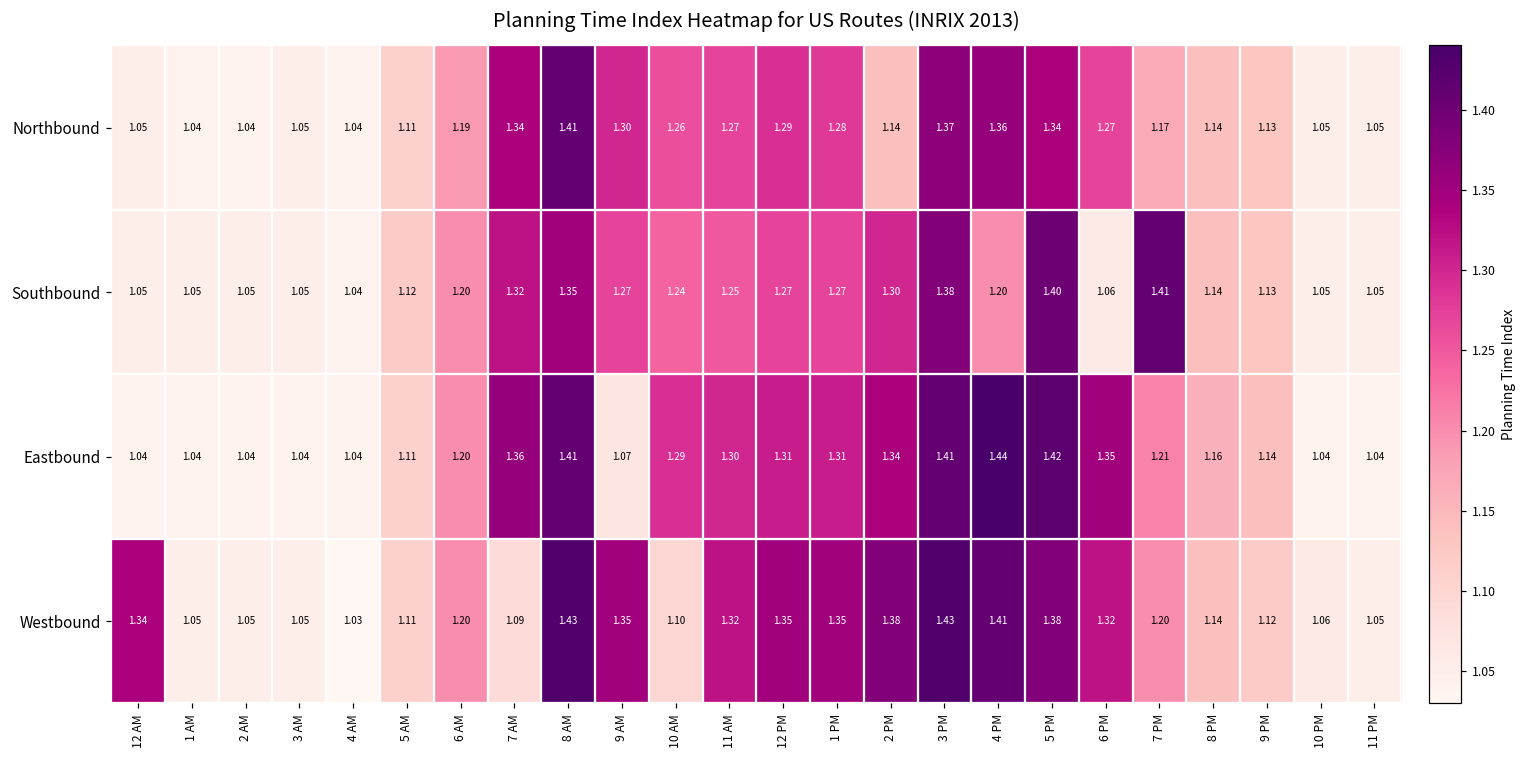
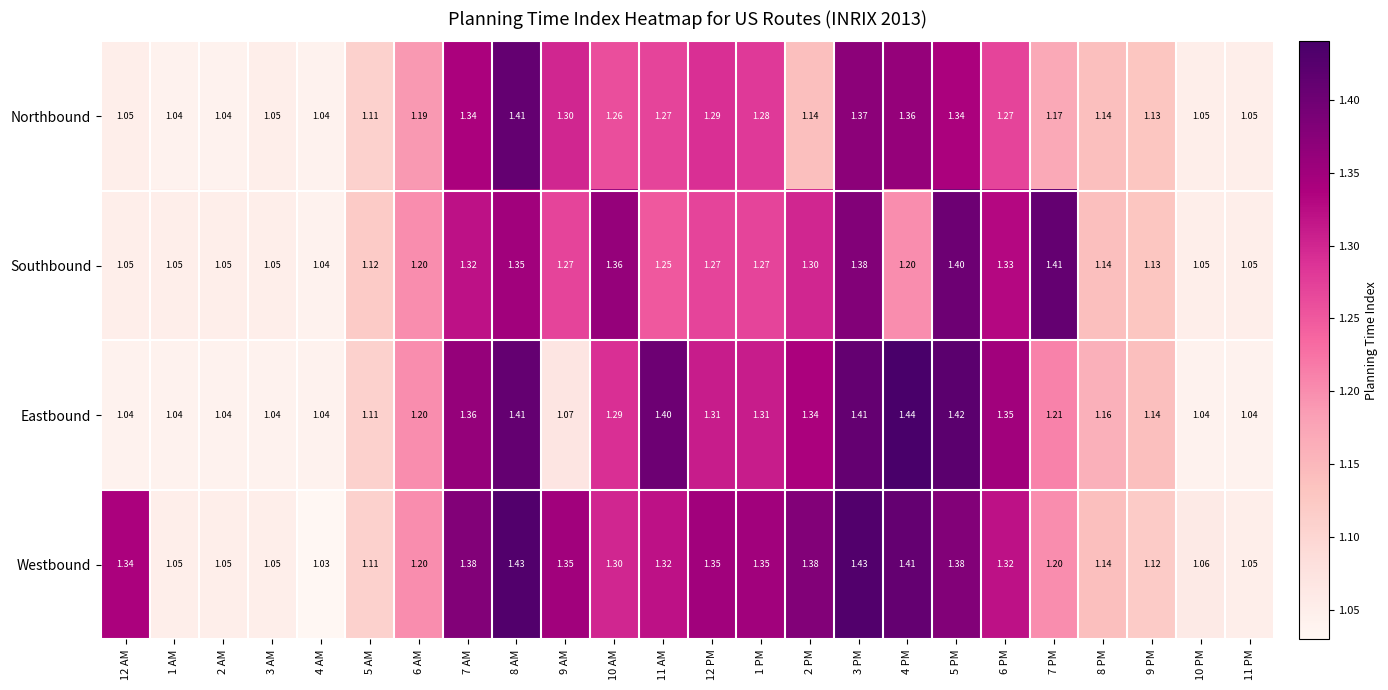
  {
    "Northbound": {
      "12 AM": 1.05,
      "1 AM": 1.04,
      "2 AM": 1.04,
      "3 AM": 1.05,
      "4 AM": 1.04,
      "5 AM": 1.11,
      "6 AM": 1.19,
      "7 AM": 1.34,
      "8 AM": 1.41,
      "9 AM": 1.30,
      "10 AM": 1.26,
      "11 AM": 1.27,
      "12 PM": 1.29,
      "1 PM": 1.28,
      "2 PM": 1.14,
      "3 PM": 1.37,
      "4 PM": 1.36,
      "5 PM": 1.34,
      "6 PM": 1.27,
      "7 PM": 1.17,
      "8 PM": 1.14,
      "9 PM": 1.13,
      "10 PM": 1.05,
      "11 PM": 1.05
    },
    "Southbound": {
      "12 AM": 1.05,
      "1 AM": 1.05,
      "2 AM": 1.05,
      "3 AM": 1.05,
      "4 AM": 1.04,
      "5 AM": 1.12,
      "6 AM": 1.20,
      "7 AM": 1.32,
      "8 AM": 1.35,
      "9 AM": 1.27,
-     "10 AM": 1.24,
+     "10 AM": 1.36,
      "11 AM": 1.25,
      "12 PM": 1.27,
      "1 PM": 1.27,
      "2 PM": 1.30,
      "3 PM": 1.38,
      "4 PM": 1.20,
      "5 PM": 1.40,
-     "6 PM": 1.06,
+     "6 PM": 1.33,
      "7 PM": 1.41,
      "8 PM": 1.14,
      "9 PM": 1.13,
      "10 PM": 1.05,
      "11 PM": 1.05
    },
    "Eastbound": {
      "12 AM": 1.04,
      "1 AM": 1.04,
      "2 AM": 1.04,
      "3 AM": 1.04,
      "4 AM": 1.04,
      "5 AM": 1.11,
      "6 AM": 1.20,
      "7 AM": 1.36,
      "8 AM": 1.41,
      "9 AM": 1.07,
      "10 AM": 1.29,
-     "11 AM": 1.30,
+     "11 AM": 1.40,
      "12 PM": 1.31,
      "1 PM": 1.31,
      "2 PM": 1.34,
      "3 PM": 1.41,
      "4 PM": 1.44,
      "5 PM": 1.42,
      "6 PM": 1.35,
      "7 PM": 1.21,
      "8 PM": 1.16,
      "9 PM": 1.14,
      "10 PM": 1.04,
      "11 PM": 1.04
    },
    "Westbound": {
      "12 AM": 1.34,
      "1 AM": 1.05,
      "2 AM": 1.05,
      "3 AM": 1.05,
      "4 AM": 1.03,
      "5 AM": 1.11,
      "6 AM": 1.20,
-     "7 AM": 1.09,
+     "7 AM": 1.38,
      "8 AM": 1.43,
      "9 AM": 1.35,
-     "10 AM": 1.10,
+     "10 AM": 1.30,
      "11 AM": 1.32,
      "12 PM": 1.35,
      "1 PM": 1.35,
      "2 PM": 1.38,
      "3 PM": 1.43,
      "4 PM": 1.41,
      "5 PM": 1.38,
      "6 PM": 1.32,
      "7 PM": 1.20,
      "8 PM": 1.14,
      "9 PM": 1.12,
      "10 PM": 1.06,
      "11 PM": 1.05
    }
  }
